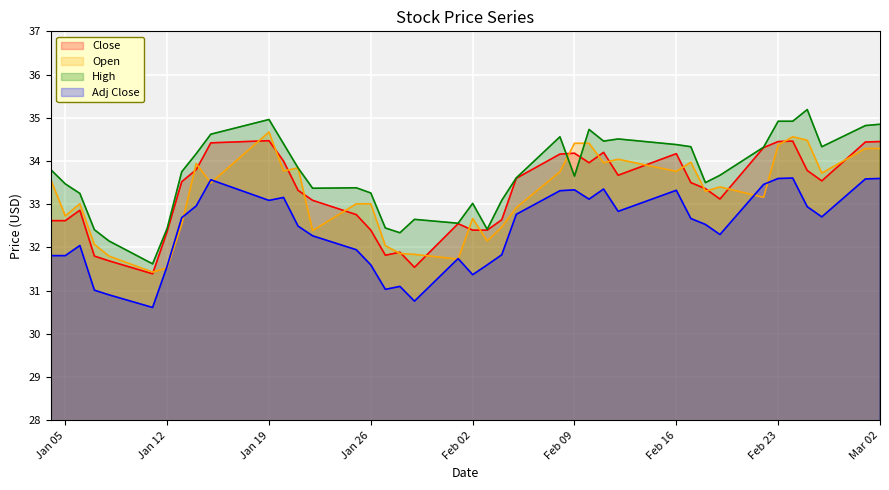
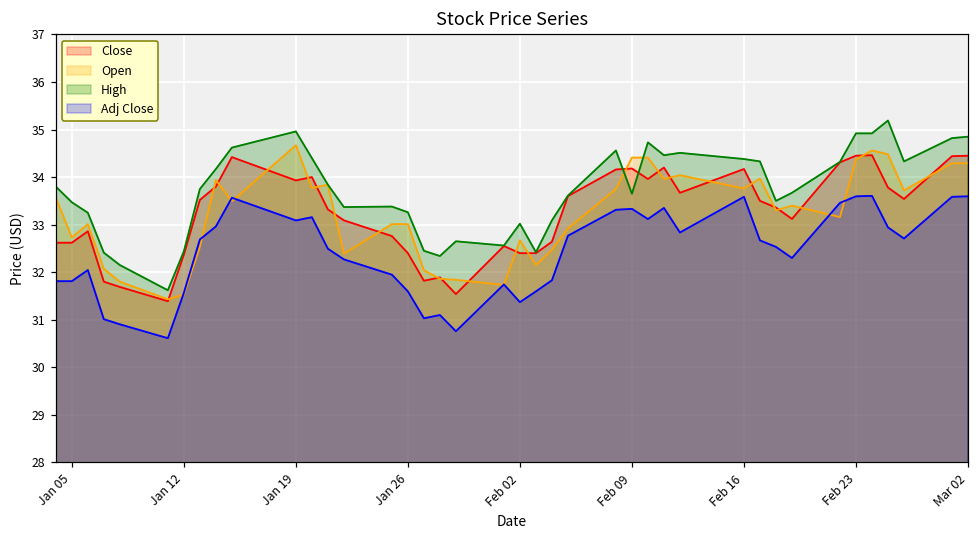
  {
    "Close": {
      "Jan 05": 32.6,
      "Jan 12": 32.4,
-     "Jan 19": 34.5,
+     "Jan 19": 33.9,
      "Jan 26": 32.4,
      "Feb 02": 32.4,
      "Feb 09": 34.2,
      "Feb 16": 34.2,
      "Feb 23": 34.5,
      "Mar 02": 34.5
    },
    "Open": {
      "Jan 05": 32.7,
      "Jan 19": 34.7,
      "Jan 26": 33.0,
      "Feb 02": 32.7,
      "Feb 09": 34.4,
      "Feb 16": 33.8,
      "Feb 23": 34.4,
      "Mar 02": 34.3
    },
    "High": {
      "Jan 05": 33.5,
      "Jan 12": 32.4,
      "Jan 19": 35.0,
      "Jan 26": 33.3,
      "Feb 02": 33.0,
      "Feb 09": 33.7,
      "Feb 16": 34.4,
      "Feb 23": 34.9,
      "Mar 02": 34.8
    },
    "Adj Close": {
      "Jan 05": 31.8,
      "Jan 19": 33.1,
      "Jan 26": 31.6,
      "Feb 02": 31.4,
      "Feb 09": 33.3,
-     "Feb 16": 33.3,
+     "Feb 16": 33.6,
      "Feb 23": 33.6,
      "Mar 02": 33.6
    }
  }
